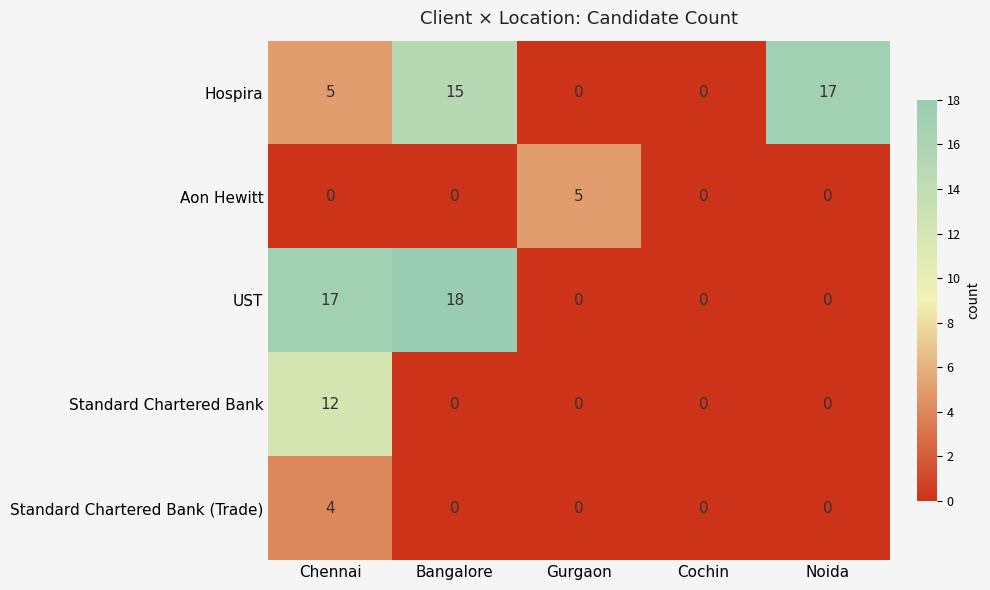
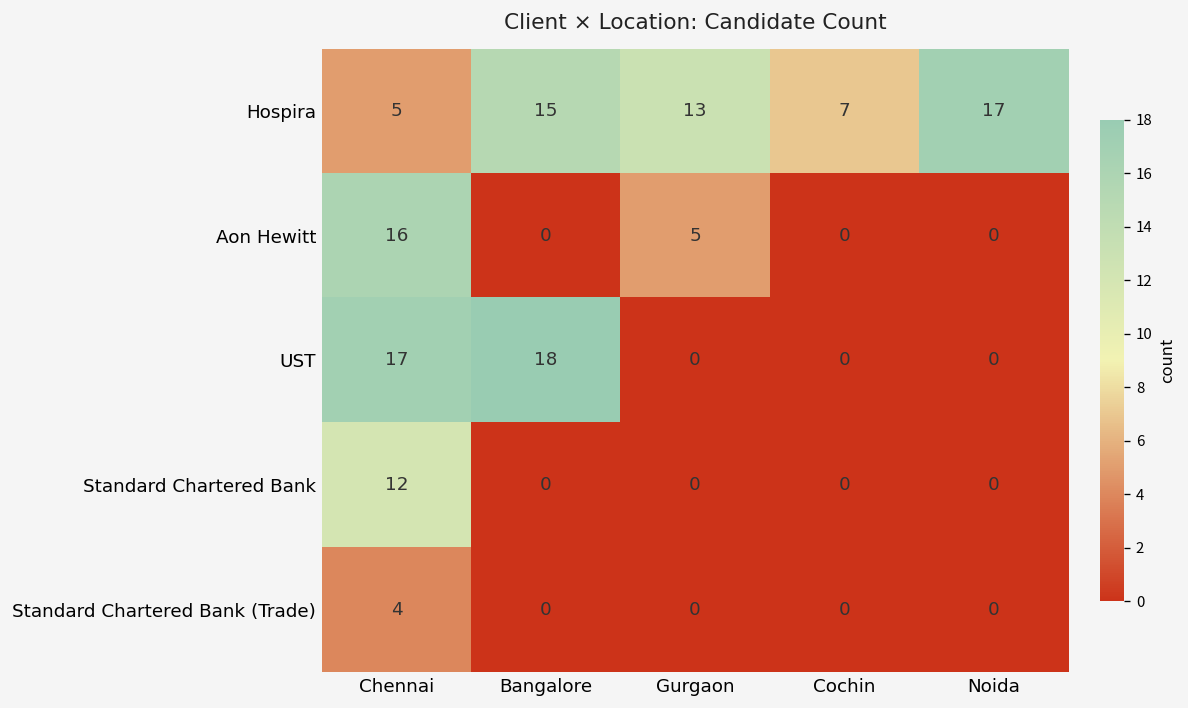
  {
    "Hospira": {
      "Chennai": 5,
      "Bangalore": 15,
-     "Gurgaon": 0,
-     "Cochin": 0,
+     "Gurgaon": 13,
+     "Cochin": 7,
      "Noida": 17
    },
    "Aon Hewitt": {
-     "Chennai": 0,
+     "Chennai": 16,
      "Bangalore": 0,
      "Gurgaon": 5,
      "Cochin": 0,
      "Noida": 0
    },
    "UST": {
      "Chennai": 17,
      "Bangalore": 18,
      "Gurgaon": 0,
      "Cochin": 0,
      "Noida": 0
    },
    "Standard Chartered Bank": {
      "Chennai": 12,
      "Bangalore": 0,
      "Gurgaon": 0,
      "Cochin": 0,
      "Noida": 0
    },
    "Standard Chartered Bank (Trade)": {
      "Chennai": 4,
      "Bangalore": 0,
      "Gurgaon": 0,
      "Cochin": 0,
      "Noida": 0
    }
  }
